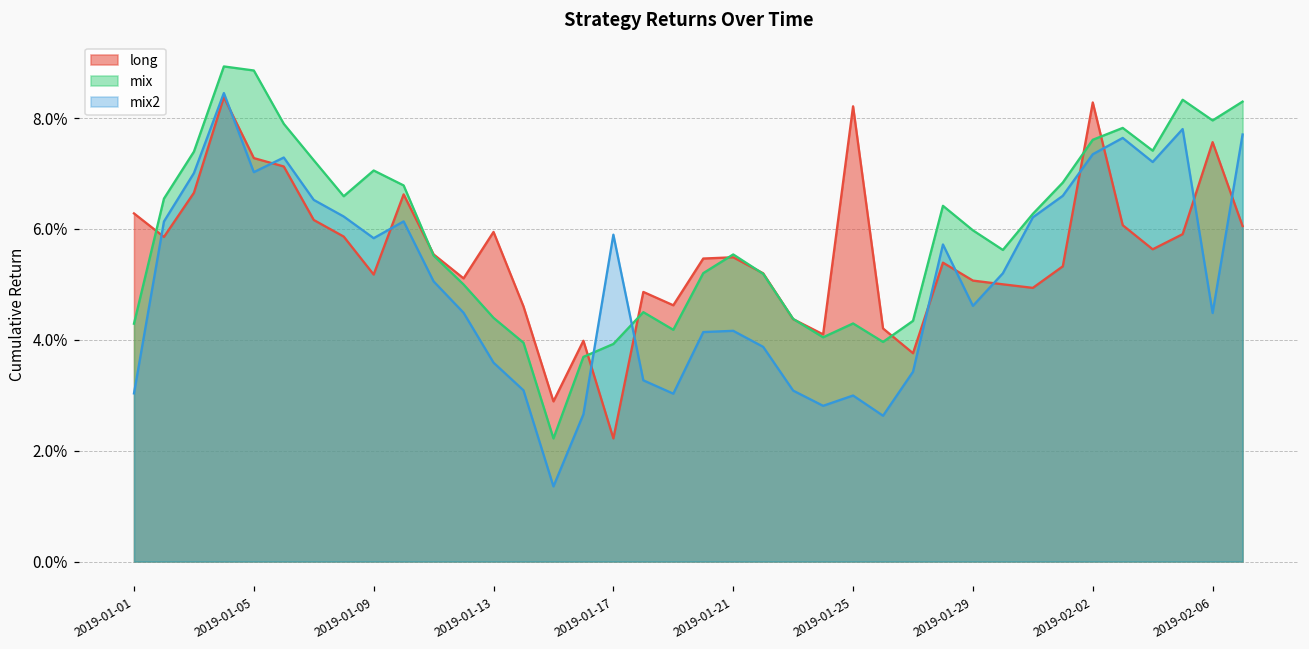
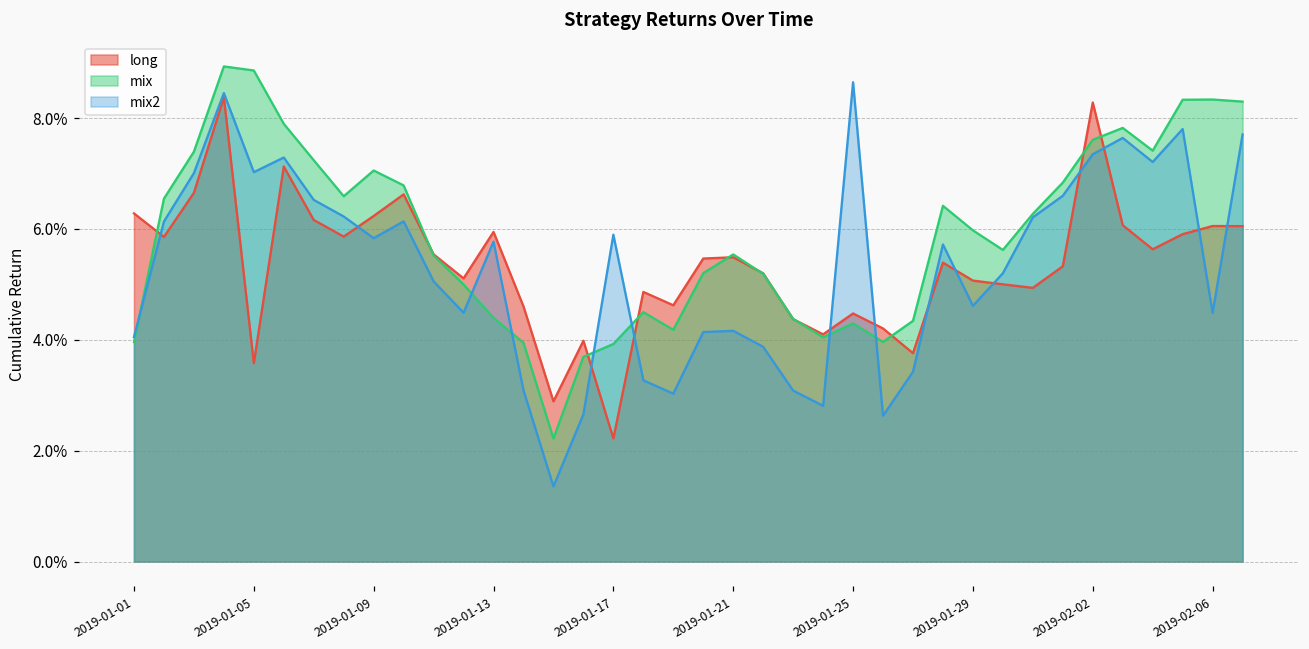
  {
    "long": {
      "2019-01-01": "6.3%",
-     "2019-01-05": "7.3%",
-     "2019-01-09": "5.2%",
+     "2019-01-05": "3.6%",
+     "2019-01-09": "6.2%",
      "2019-01-13": "5.9%",
      "2019-01-17": "2.2%",
      "2019-01-21": "5.5%",
-     "2019-01-25": "8.2%",
+     "2019-01-25": "4.5%",
      "2019-01-29": "5.1%",
      "2019-02-02": "8.3%",
-     "2019-02-06": "7.6%"
+     "2019-02-06": "6.1%"
    },
    "mix": {
-     "2019-01-01": "4.3%",
+     "2019-01-01": "4.0%",
      "2019-01-05": "8.9%",
      "2019-01-09": "7.1%",
      "2019-01-13": "4.4%",
      "2019-01-17": "3.9%",
      "2019-01-21": "5.5%",
      "2019-01-25": "4.3%",
      "2019-01-29": "6.0%",
      "2019-02-02": "7.6%",
-     "2019-02-06": "8.0%"
+     "2019-02-06": "8.3%"
    },
    "mix2": {
-     "2019-01-01": "3.0%",
+     "2019-01-01": "4.1%",
      "2019-01-05": "7.0%",
      "2019-01-09": "5.8%",
-     "2019-01-13": "3.6%",
+     "2019-01-13": "5.8%",
      "2019-01-17": "5.9%",
      "2019-01-21": "4.2%",
-     "2019-01-25": "3.0%",
+     "2019-01-25": "8.6%",
      "2019-01-29": "4.6%",
      "2019-02-02": "7.3%",
      "2019-02-06": "4.5%"
    }
  }
